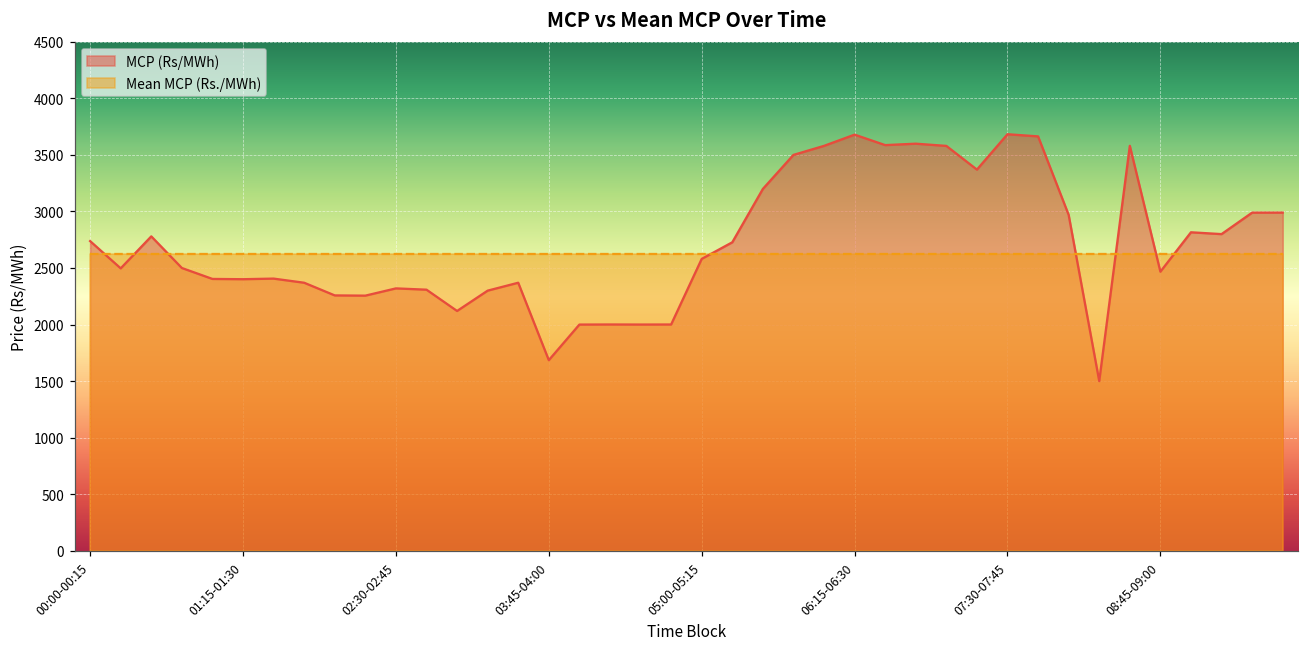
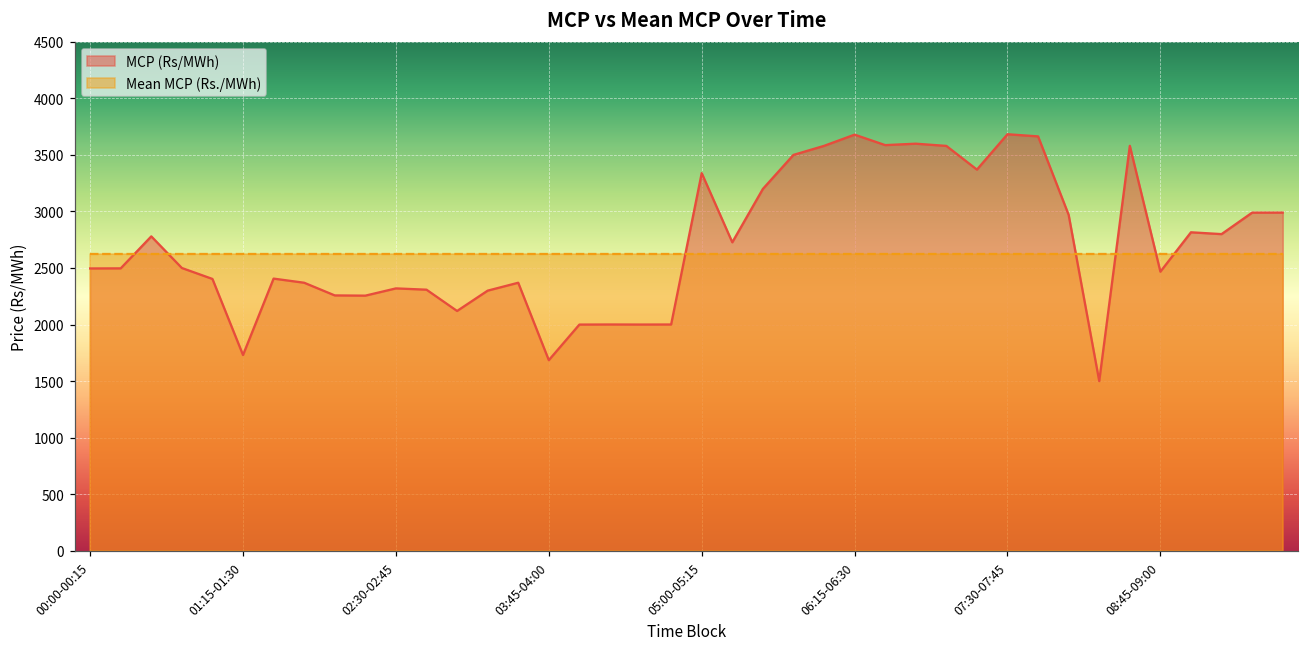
  {
    "MCP (Rs/MWh)": {
-     "00:00-00:15": 2740,
-     "01:15-01:30": 2400,
+     "00:00-00:15": 2500,
+     "01:15-01:30": 1730,
      "02:30-02:45": 2320,
      "03:45-04:00": 1680,
-     "05:00-05:15": 2580,
+     "05:00-05:15": 3340,
      "06:15-06:30": 3680,
      "07:30-07:45": 3680,
      "08:45-09:00": 2470
    },
    "Mean MCP (Rs./MWh)": {
      "00:00-00:15": 2620,
      "01:15-01:30": 2620,
      "02:30-02:45": 2620,
      "03:45-04:00": 2620,
      "05:00-05:15": 2620,
      "06:15-06:30": 2620,
      "07:30-07:45": 2620,
      "08:45-09:00": 2620
    }
  }
